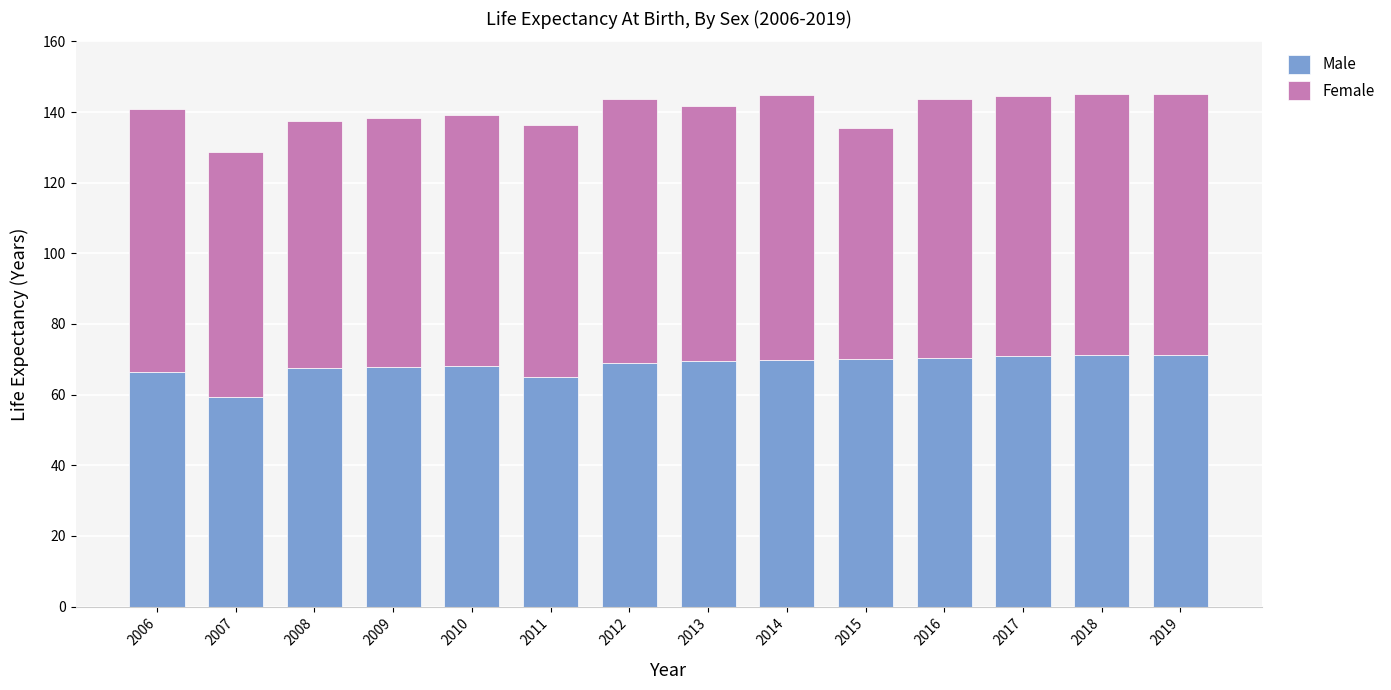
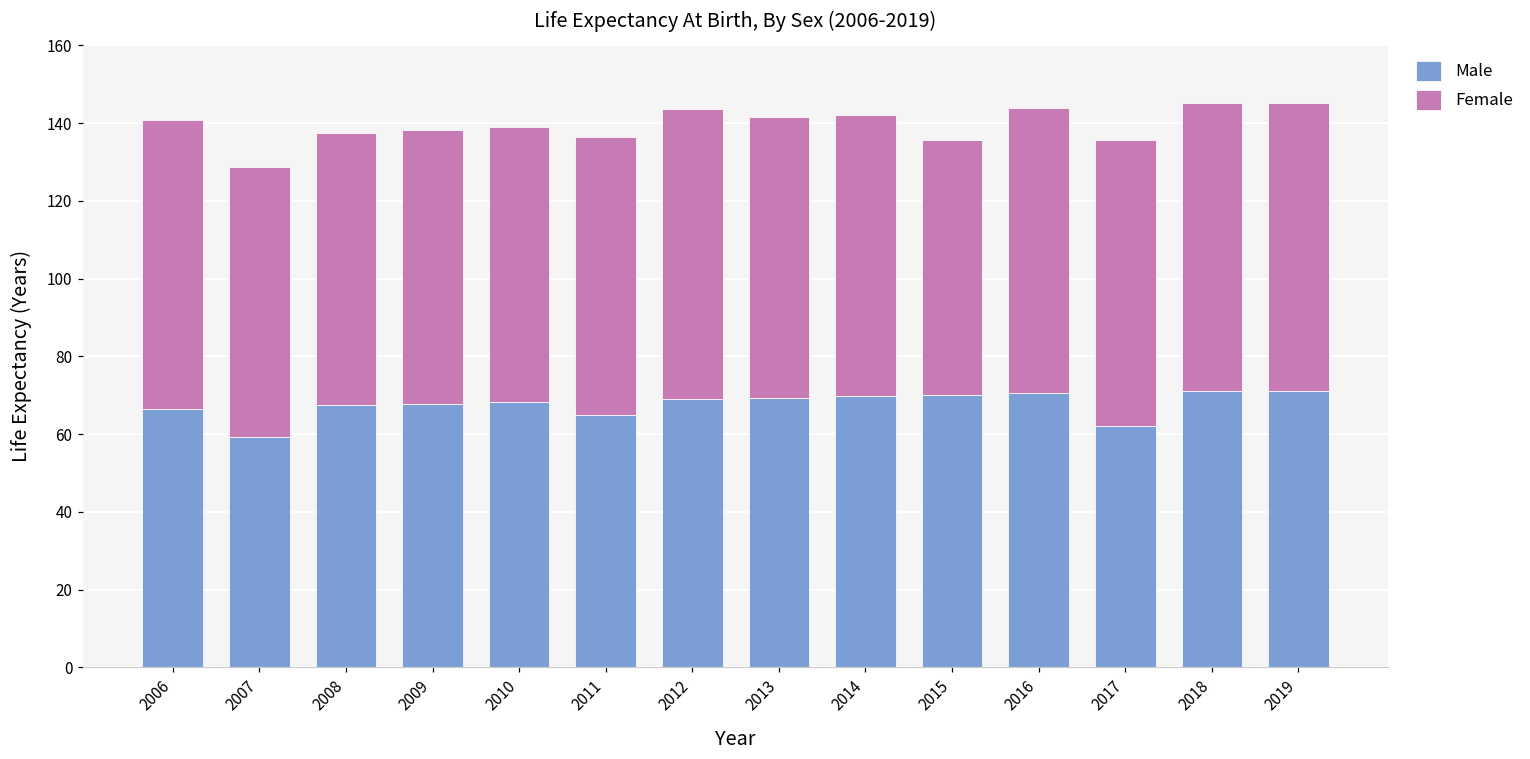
  {
    "Male": {
      "2006": 67,
      "2007": 59,
      "2008": 67,
      "2009": 68,
      "2010": 68,
      "2011": 65,
      "2012": 69,
      "2013": 69,
      "2014": 70,
      "2015": 70,
      "2016": 71,
-     "2017": 71,
+     "2017": 62,
      "2018": 71,
      "2019": 71
    },
    "Female": {
      "2006": 74,
      "2007": 70,
      "2008": 70,
      "2009": 71,
      "2010": 71,
      "2011": 71,
      "2012": 75,
      "2013": 72,
-     "2014": 75,
+     "2014": 73,
      "2015": 66,
      "2016": 73,
      "2017": 74,
      "2018": 74,
      "2019": 74
    }
  }
